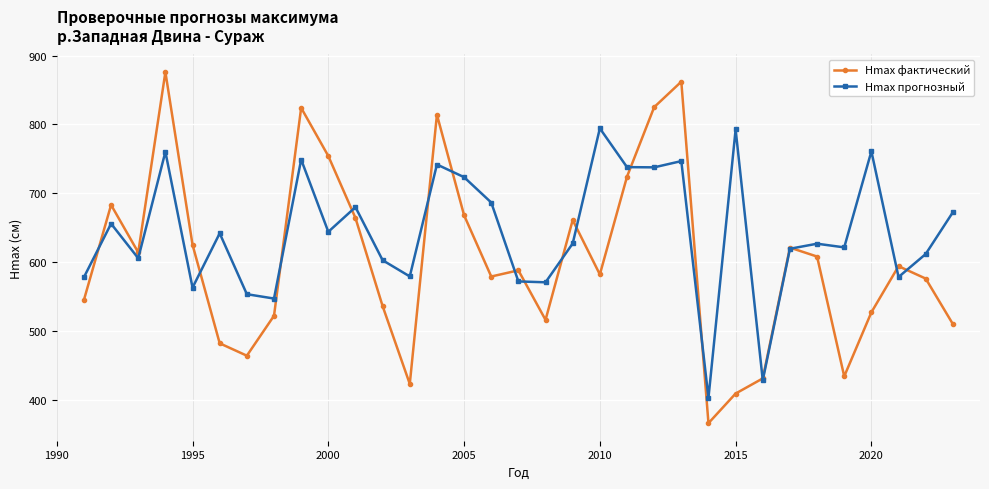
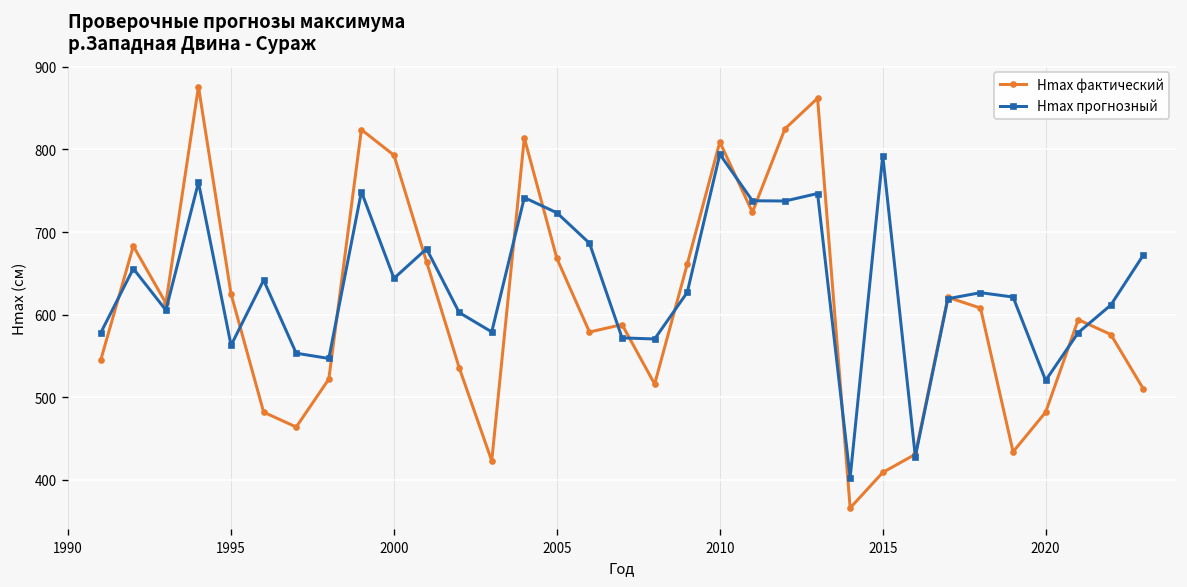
  {
    "Hmax фактический": {
      "1995": 630,
-     "2000": 750,
+     "2000": 790,
      "2005": 670,
-     "2010": 580,
+     "2010": 810,
      "2015": 410,
-     "2020": 530
+     "2020": 480
    },
    "Hmax прогнозный": {
      "1995": 560,
      "2000": 640,
      "2005": 720,
      "2010": 790,
      "2015": 790,
-     "2020": 760
+     "2020": 520
    }
  }
